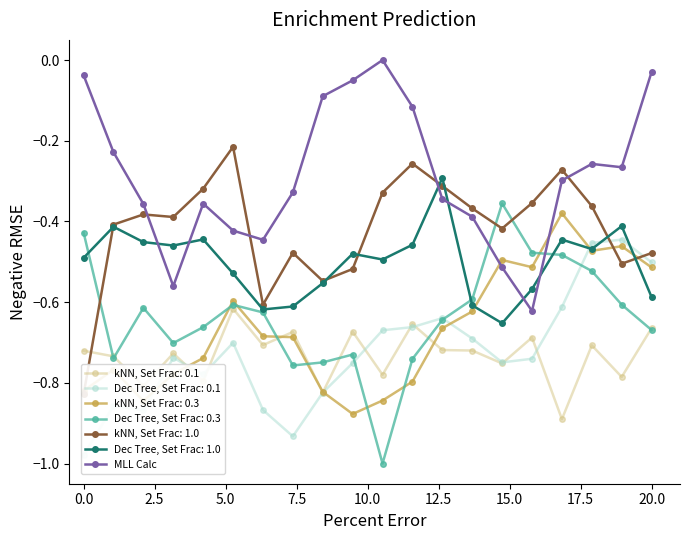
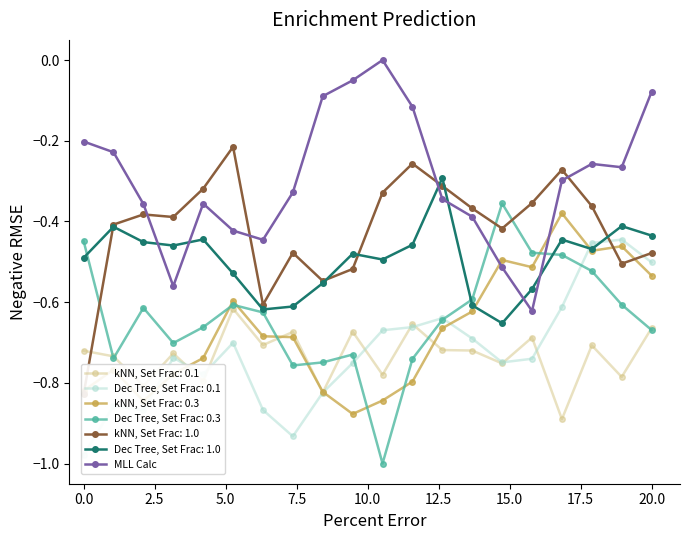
  {
    "kNN, Set Frac: 0.1": {
      "0.0": -0.72
    },
    "Dec Tree, Set Frac: 0.1": {
      "20.0": -0.50
    },
    "kNN, Set Frac: 0.3": {
-     "20.0": -0.51
+     "20.0": -0.53
    },
    "Dec Tree, Set Frac: 0.3": {
-     "0.0": -0.43
+     "0.0": -0.45
    },
    "kNN, Set Frac: 1.0": {
      "20.0": -0.48
    },
    "Dec Tree, Set Frac: 1.0": {
      "0.0": -0.49,
-     "20.0": -0.59
+     "20.0": -0.44
    },
    "MLL Calc": {
-     "0.0": -0.04,
-     "20.0": -0.03
+     "0.0": -0.20,
+     "20.0": -0.08
    }
  }
